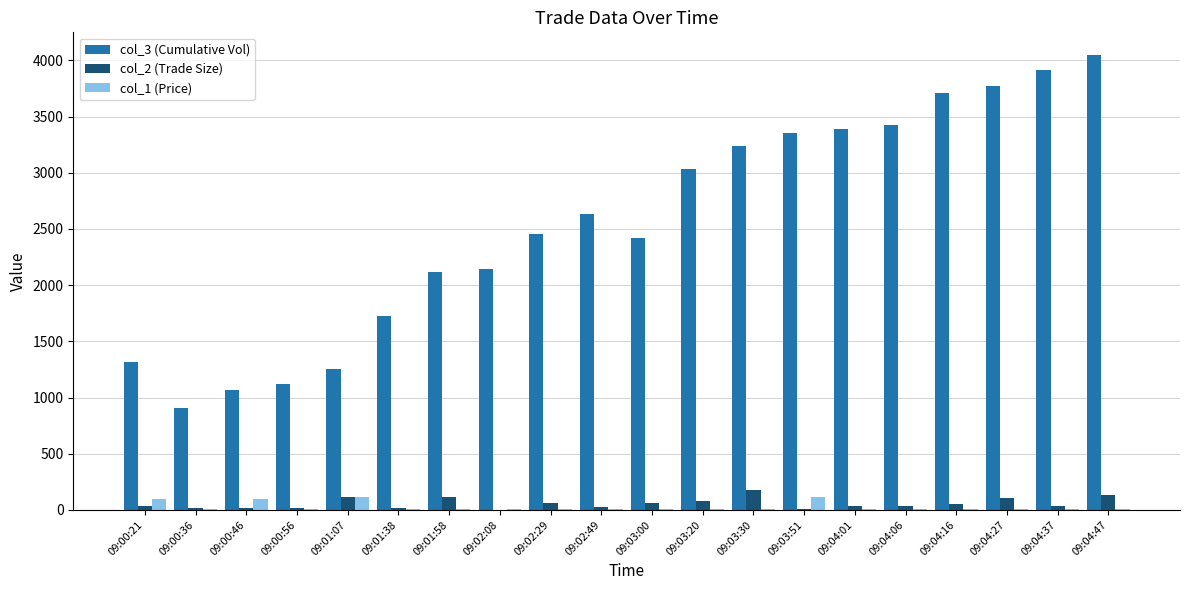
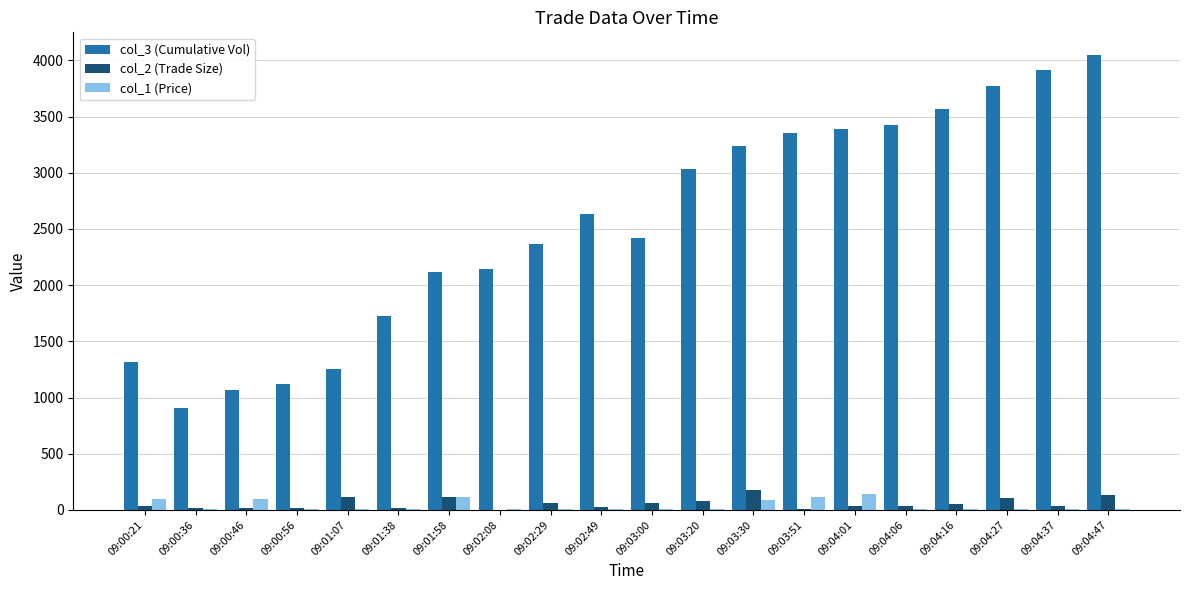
  {
    "col_3 (Cumulative Vol)": {
      "09:00:21": 1320,
      "09:00:36": 910,
      "09:00:46": 1070,
      "09:00:56": 1120,
      "09:01:07": 1260,
      "09:01:38": 1730,
      "09:01:58": 2120,
      "09:02:08": 2140,
-     "09:02:29": 2460,
+     "09:02:29": 2370,
      "09:02:49": 2630,
      "09:03:00": 2420,
      "09:03:20": 3030,
      "09:03:30": 3240,
      "09:03:51": 3360,
      "09:04:01": 3390,
      "09:04:06": 3430,
-     "09:04:16": 3710,
+     "09:04:16": 3570,
      "09:04:27": 3770,
      "09:04:37": 3920,
      "09:04:47": 4050
    },
    "col_2 (Trade Size)": {
      "09:00:21": 40,
      "09:01:07": 120,
      "09:01:58": 120,
      "09:02:29": 60,
      "09:03:00": 60,
      "09:03:20": 80,
      "09:03:30": 180,
      "09:04:01": 30,
      "09:04:06": 40,
      "09:04:16": 50,
      "09:04:27": 110,
      "09:04:37": 40,
      "09:04:47": 130
    },
    "col_1 (Price)": {
      "09:00:21": 100,
      "09:00:46": 100,
-     "09:01:07": 120,
-     "09:01:58": 10,
-     "09:03:30": 10,
+     "09:01:07": 10,
+     "09:01:58": 120,
+     "09:03:30": 90,
      "09:03:51": 120,
-     "09:04:01": 10
+     "09:04:01": 140
    }
  }
